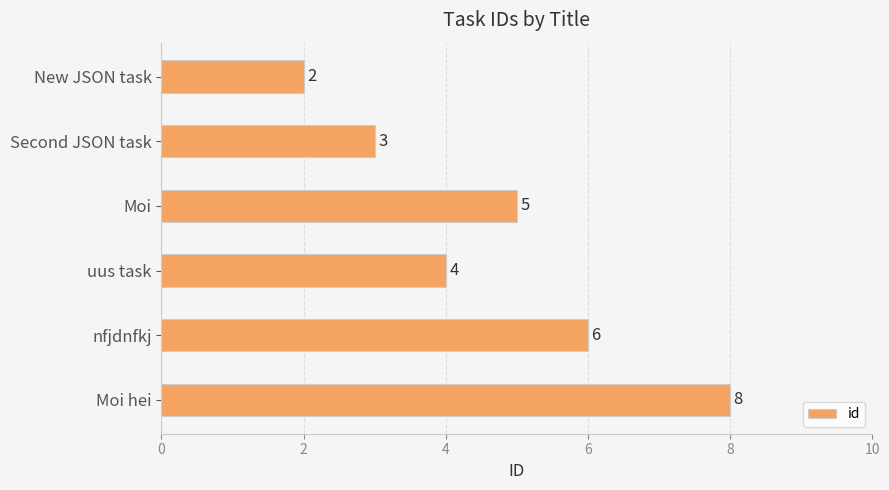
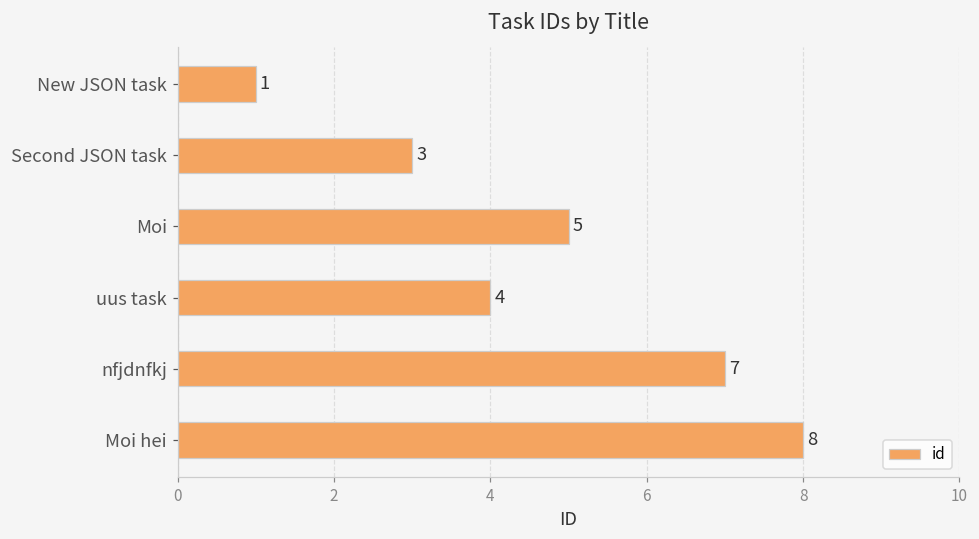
  {
-   "New JSON task": 2,
+   "New JSON task": 1,
    "Second JSON task": 3,
    "Moi": 5,
    "uus task": 4,
-   "nfjdnfkj": 6,
+   "nfjdnfkj": 7,
    "Moi hei": 8
  }
